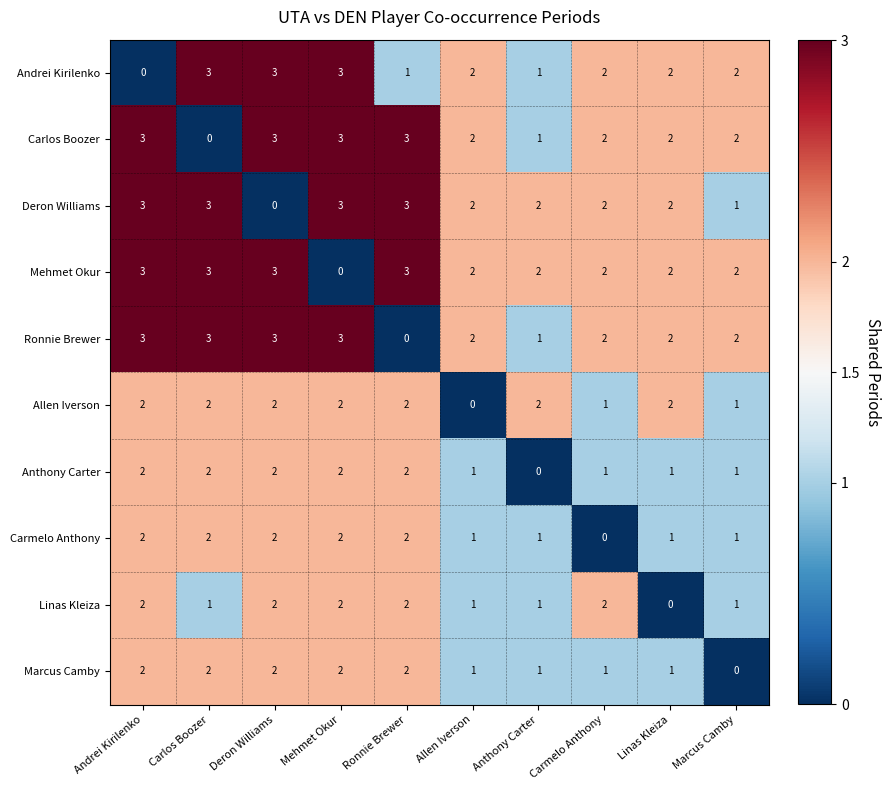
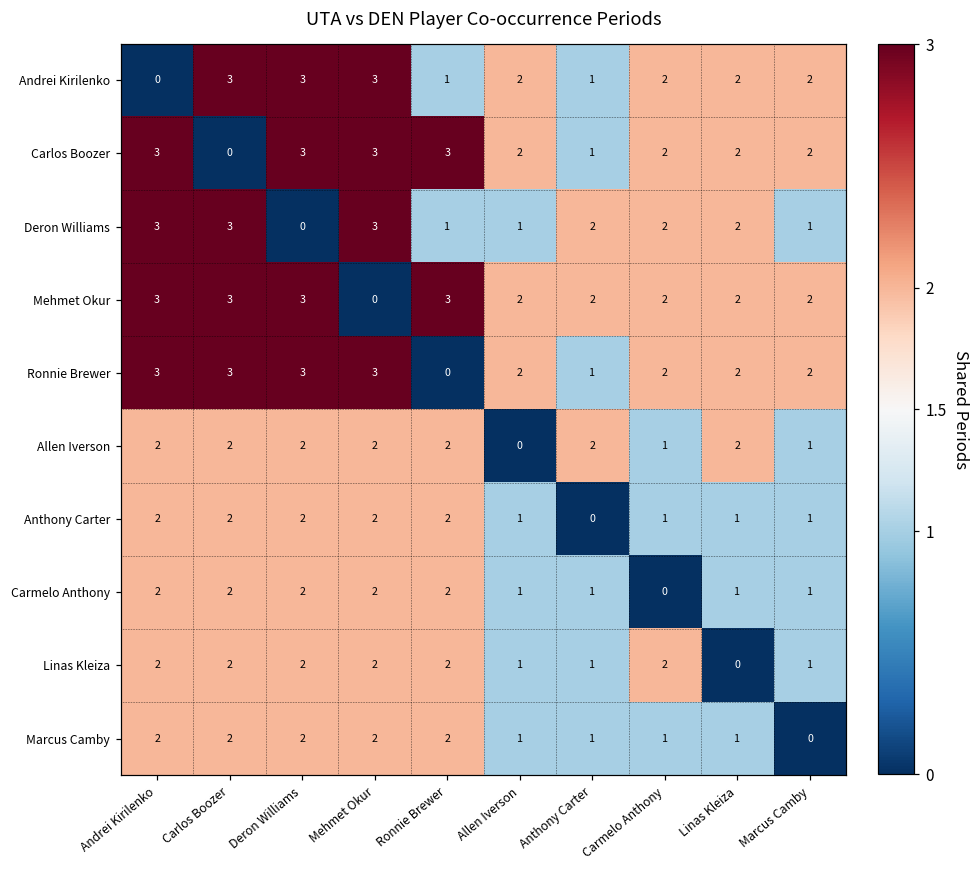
  {
    "Andrei Kirilenko": {
      "Andrei Kirilenko": 0,
      "Carlos Boozer": 3,
      "Deron Williams": 3,
      "Mehmet Okur": 3,
      "Ronnie Brewer": 1,
      "Allen Iverson": 2,
      "Anthony Carter": 1,
      "Carmelo Anthony": 2,
      "Linas Kleiza": 2,
      "Marcus Camby": 2
    },
    "Carlos Boozer": {
      "Andrei Kirilenko": 3,
      "Carlos Boozer": 0,
      "Deron Williams": 3,
      "Mehmet Okur": 3,
      "Ronnie Brewer": 3,
      "Allen Iverson": 2,
      "Anthony Carter": 1,
      "Carmelo Anthony": 2,
      "Linas Kleiza": 2,
      "Marcus Camby": 2
    },
    "Deron Williams": {
      "Andrei Kirilenko": 3,
      "Carlos Boozer": 3,
      "Deron Williams": 0,
      "Mehmet Okur": 3,
-     "Ronnie Brewer": 3,
-     "Allen Iverson": 2,
+     "Ronnie Brewer": 1,
+     "Allen Iverson": 1,
      "Anthony Carter": 2,
      "Carmelo Anthony": 2,
      "Linas Kleiza": 2,
      "Marcus Camby": 1
    },
    "Mehmet Okur": {
      "Andrei Kirilenko": 3,
      "Carlos Boozer": 3,
      "Deron Williams": 3,
      "Mehmet Okur": 0,
      "Ronnie Brewer": 3,
      "Allen Iverson": 2,
      "Anthony Carter": 2,
      "Carmelo Anthony": 2,
      "Linas Kleiza": 2,
      "Marcus Camby": 2
    },
    "Ronnie Brewer": {
      "Andrei Kirilenko": 3,
      "Carlos Boozer": 3,
      "Deron Williams": 3,
      "Mehmet Okur": 3,
      "Ronnie Brewer": 0,
      "Allen Iverson": 2,
      "Anthony Carter": 1,
      "Carmelo Anthony": 2,
      "Linas Kleiza": 2,
      "Marcus Camby": 2
    },
    "Allen Iverson": {
      "Andrei Kirilenko": 2,
      "Carlos Boozer": 2,
      "Deron Williams": 2,
      "Mehmet Okur": 2,
      "Ronnie Brewer": 2,
      "Allen Iverson": 0,
      "Anthony Carter": 2,
      "Carmelo Anthony": 1,
      "Linas Kleiza": 2,
      "Marcus Camby": 1
    },
    "Anthony Carter": {
      "Andrei Kirilenko": 2,
      "Carlos Boozer": 2,
      "Deron Williams": 2,
      "Mehmet Okur": 2,
      "Ronnie Brewer": 2,
      "Allen Iverson": 1,
      "Anthony Carter": 0,
      "Carmelo Anthony": 1,
      "Linas Kleiza": 1,
      "Marcus Camby": 1
    },
    "Carmelo Anthony": {
      "Andrei Kirilenko": 2,
      "Carlos Boozer": 2,
      "Deron Williams": 2,
      "Mehmet Okur": 2,
      "Ronnie Brewer": 2,
      "Allen Iverson": 1,
      "Anthony Carter": 1,
      "Carmelo Anthony": 0,
      "Linas Kleiza": 1,
      "Marcus Camby": 1
    },
    "Linas Kleiza": {
      "Andrei Kirilenko": 2,
-     "Carlos Boozer": 1,
+     "Carlos Boozer": 2,
      "Deron Williams": 2,
      "Mehmet Okur": 2,
      "Ronnie Brewer": 2,
      "Allen Iverson": 1,
      "Anthony Carter": 1,
      "Carmelo Anthony": 2,
      "Linas Kleiza": 0,
      "Marcus Camby": 1
    },
    "Marcus Camby": {
      "Andrei Kirilenko": 2,
      "Carlos Boozer": 2,
      "Deron Williams": 2,
      "Mehmet Okur": 2,
      "Ronnie Brewer": 2,
      "Allen Iverson": 1,
      "Anthony Carter": 1,
      "Carmelo Anthony": 1,
      "Linas Kleiza": 1,
      "Marcus Camby": 0
    }
  }
